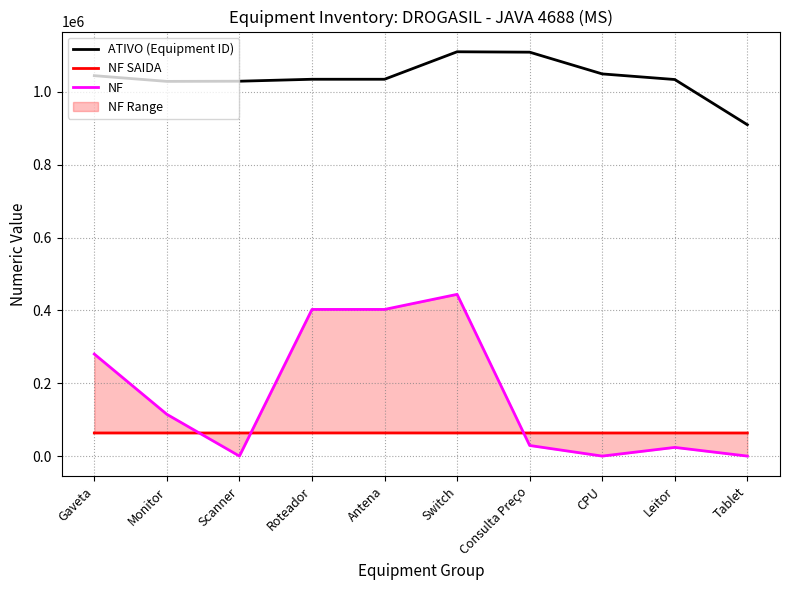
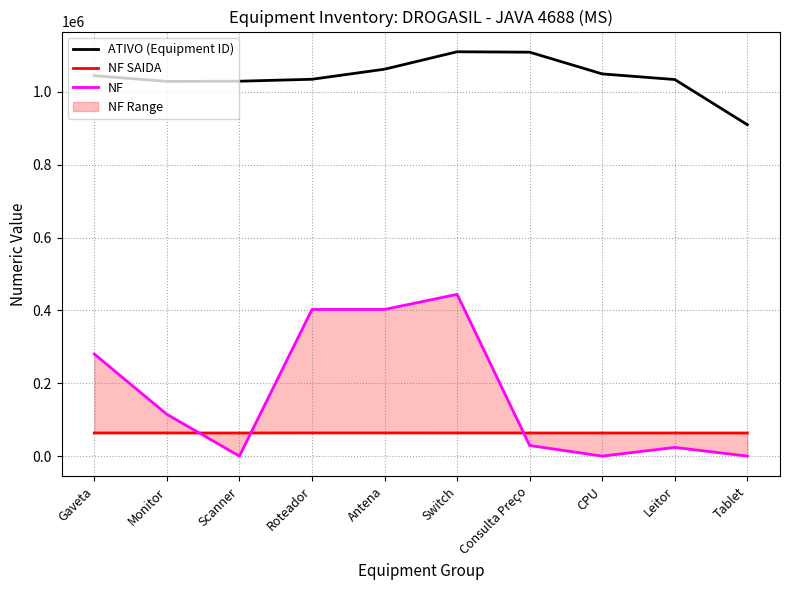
  {
    "ATIVO (Equipment ID)": {
      "Scanner": 1030000,
      "Roteador": 1030000,
-     "Antena": 1030000,
+     "Antena": 1060000,
      "Switch": 1110000,
      "Consulta Preço": 1110000,
      "CPU": 1050000,
      "Leitor": 1030000,
      "Tablet": 910000
    },
    "NF": {
      "Scanner": 0,
      "Consulta Preço": 30000,
      "CPU": 0,
      "Leitor": 20000,
      "Tablet": 0
    }
  }
